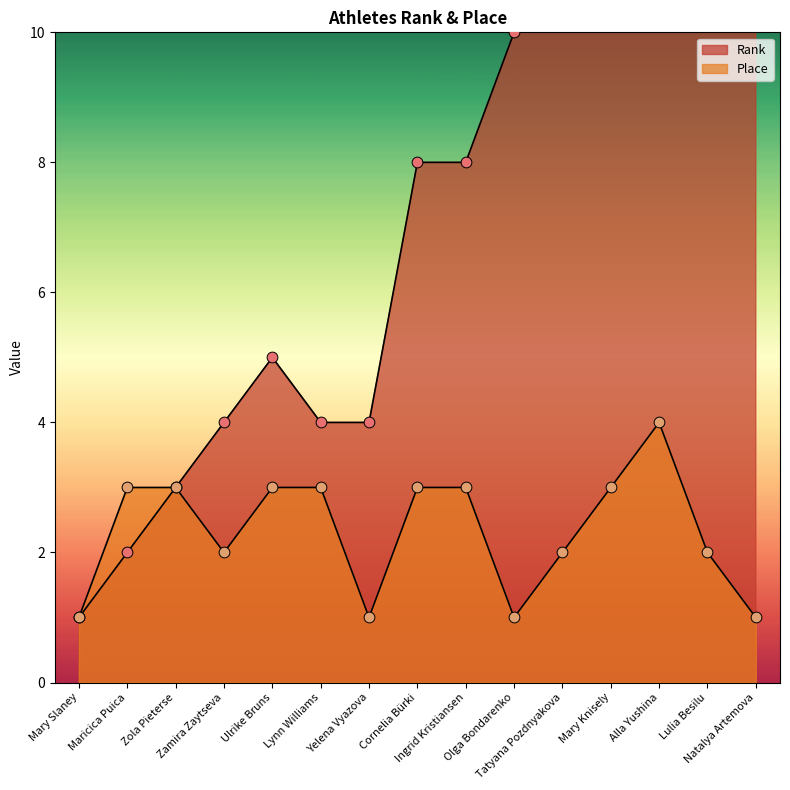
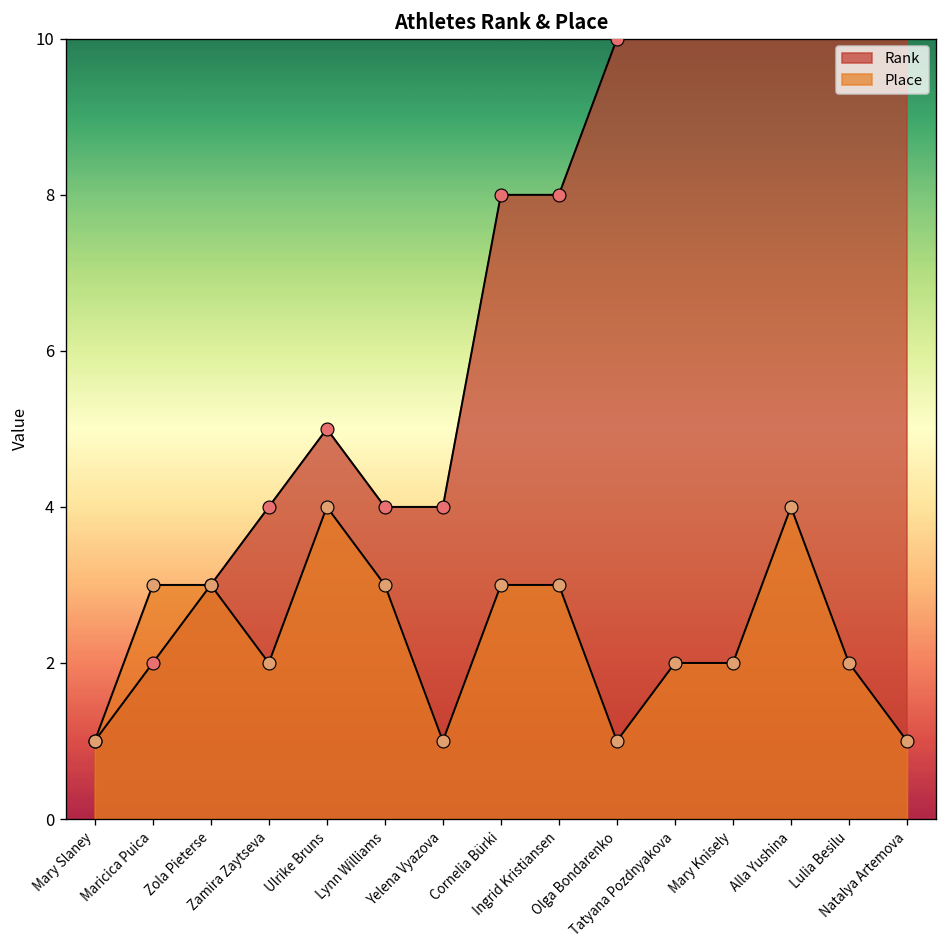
  {
    "Rank": {
      "Maricica Puica": 2,
      "Zamira Zaytseva": 4,
      "Ulrike Bruns": 5,
      "Lynn Williams": 4,
      "Yelena Vyazova": 4,
      "Cornelia Bürki": 8,
      "Ingrid Kristiansen": 8,
      "Olga Bondarenko": 10
    },
    "Place": {
      "Maricica Puica": 3,
      "Zamira Zaytseva": 2,
-     "Ulrike Bruns": 3,
+     "Ulrike Bruns": 4,
      "Lynn Williams": 3,
      "Yelena Vyazova": 1,
      "Cornelia Bürki": 3,
      "Ingrid Kristiansen": 3,
      "Olga Bondarenko": 1,
      "Tatyana Pozdnyakova": 2,
-     "Mary Knisely": 3,
+     "Mary Knisely": 2,
      "Alla Yushina": 4,
      "Lulia Besilu": 2,
      "Natalya Artemova": 1
    }
  }
